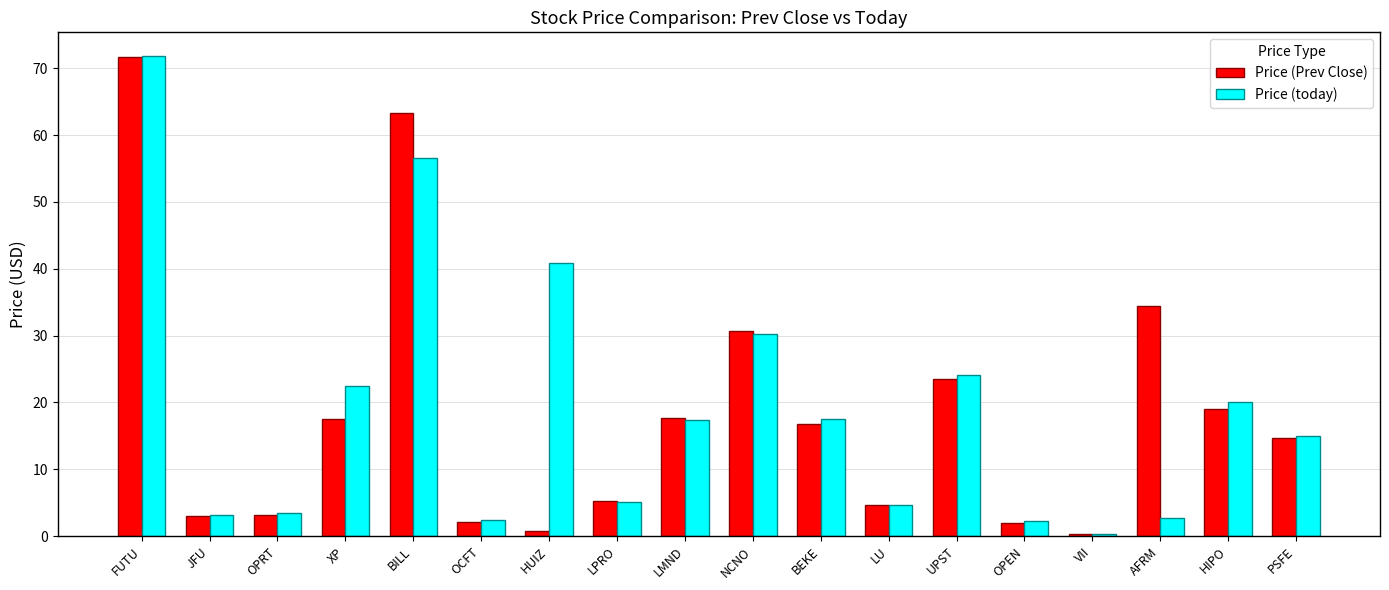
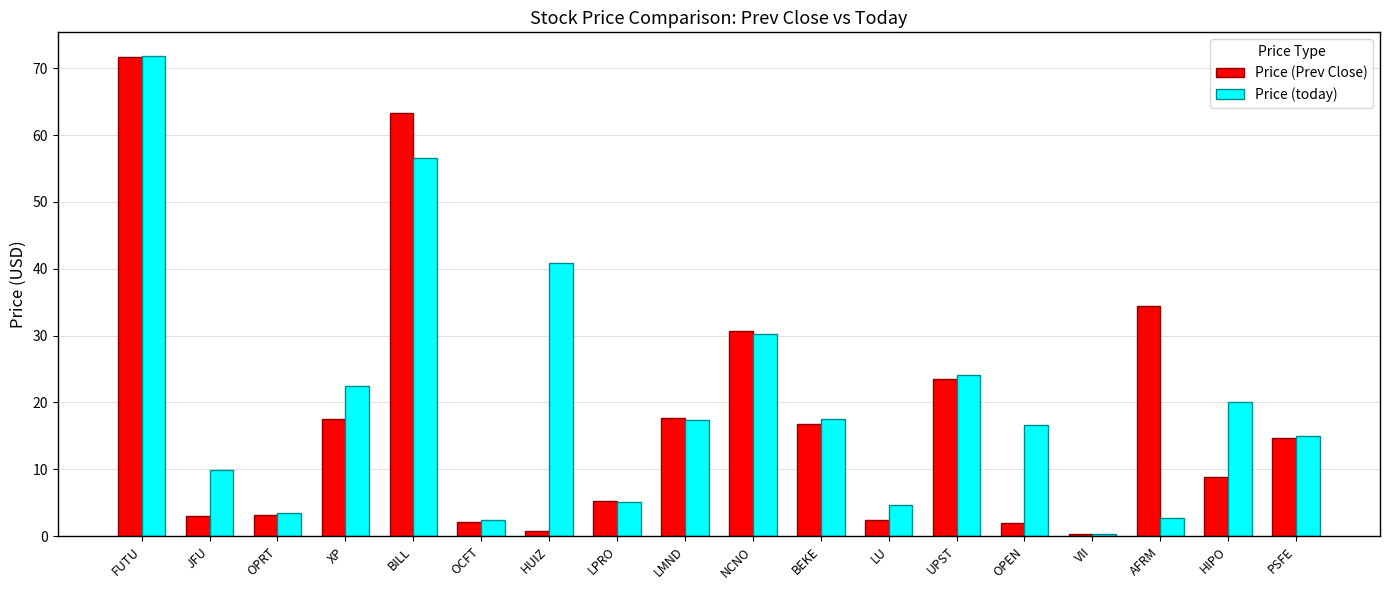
  {
    "Price (Prev Close)": {
      "FUTU": 72,
      "JFU": 3,
      "OPRT": 3,
      "XP": 18,
      "BILL": 63,
      "OCFT": 2,
      "HUIZ": 1,
      "LPRO": 5,
      "LMND": 18,
      "NCNO": 31,
      "BEKE": 17,
-     "LU": 5,
+     "LU": 2,
      "UPST": 24,
      "OPEN": 2,
      "AFRM": 34,
-     "HIPO": 19,
+     "HIPO": 9,
      "PSFE": 15
    },
    "Price (today)": {
      "FUTU": 72,
-     "JFU": 3,
+     "JFU": 10,
      "OPRT": 4,
      "XP": 22,
      "BILL": 57,
      "OCFT": 2,
      "HUIZ": 41,
      "LPRO": 5,
      "LMND": 17,
      "NCNO": 30,
      "BEKE": 17,
      "LU": 5,
      "UPST": 24,
-     "OPEN": 2,
+     "OPEN": 17,
      "AFRM": 3,
      "HIPO": 20,
      "PSFE": 15
    }
  }
